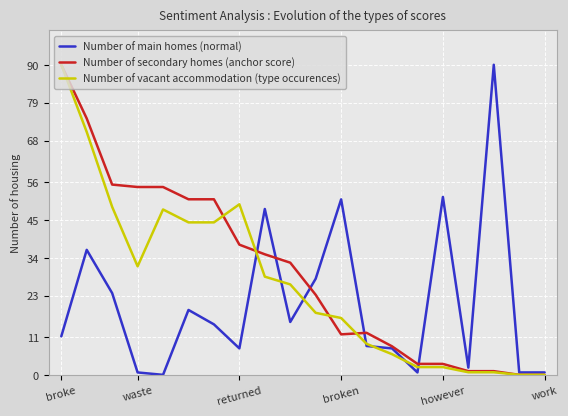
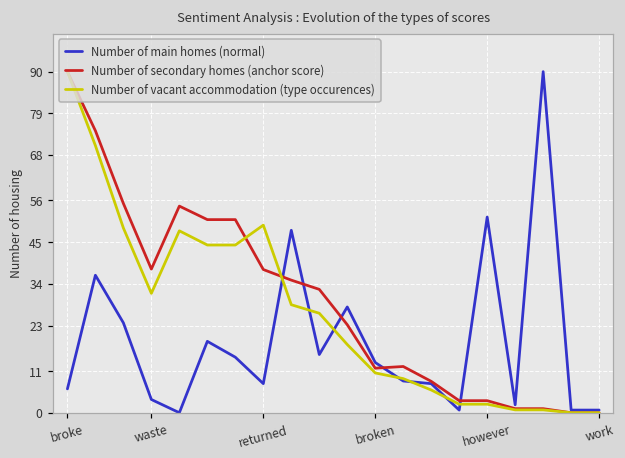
  {
    "Number of main homes (normal)": {
-     "broke": 11,
-     "waste": 1,
+     "broke": 6,
+     "waste": 3,
      "returned": 8,
-     "broken": 51,
+     "broken": 13,
      "however": 52
    },
    "Number of secondary homes (anchor score)": {
-     "waste": 55,
+     "waste": 38,
      "returned": 38,
      "broken": 12,
      "however": 3
    },
    "Number of vacant accommodation (type occurences)": {
      "waste": 31,
      "returned": 50,
-     "broken": 17,
+     "broken": 11,
      "however": 2
    }
  }
